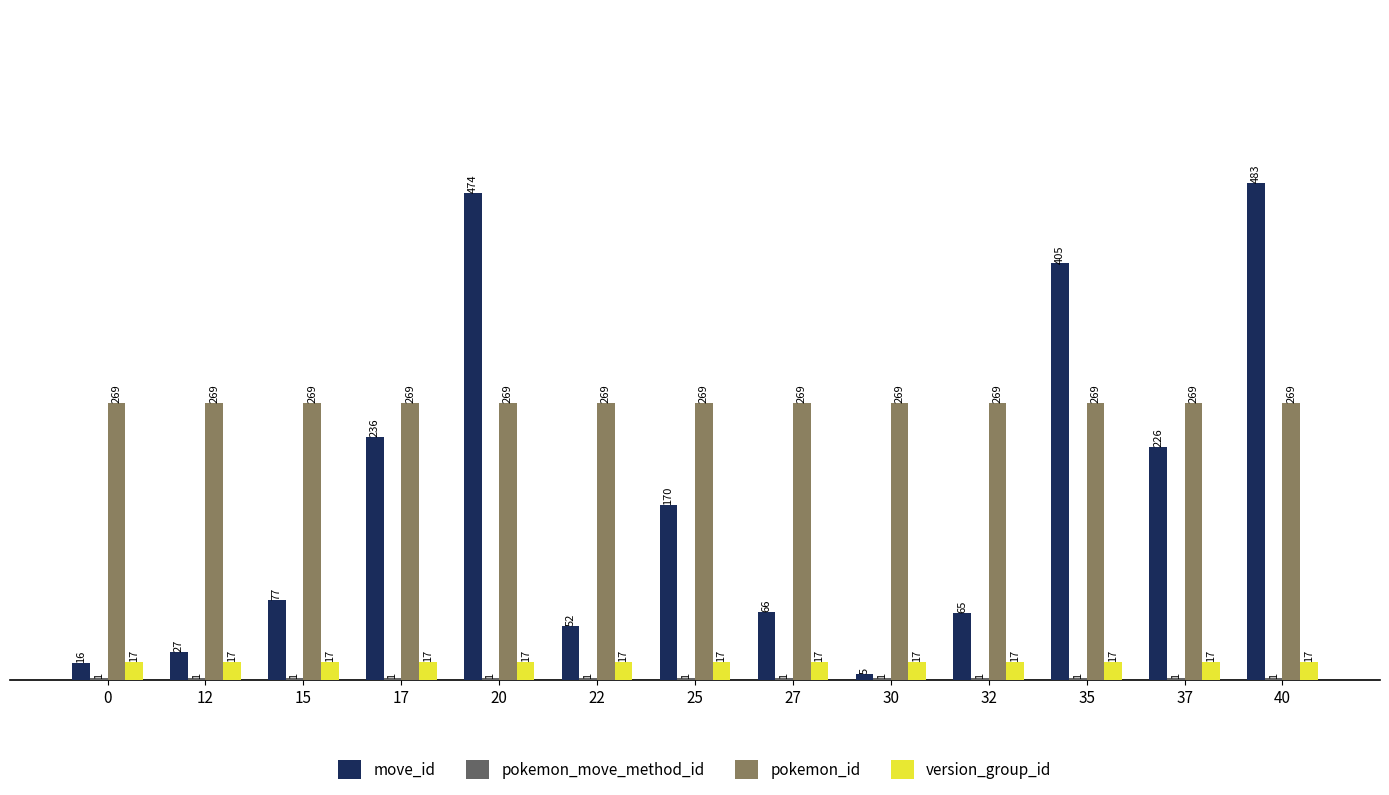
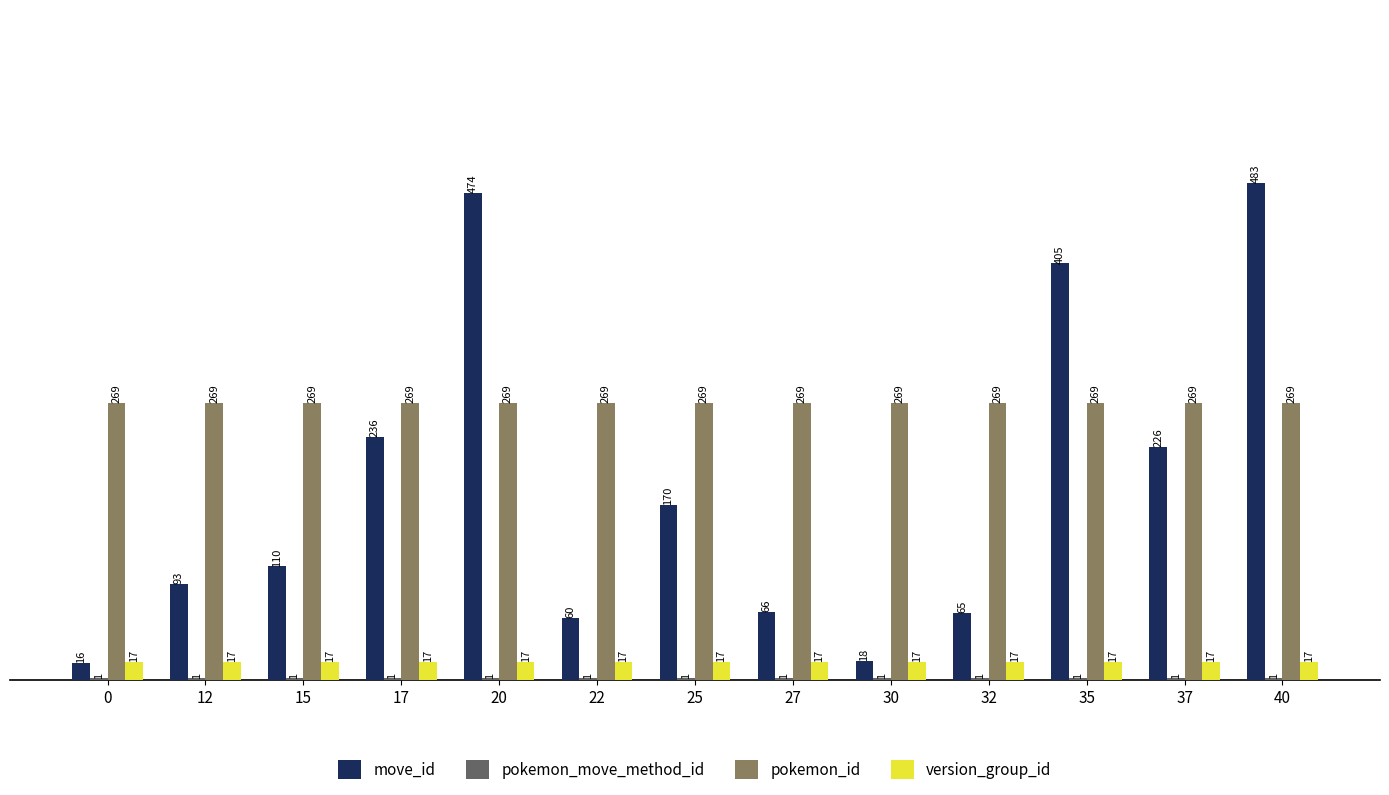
  {
    "move_id": {
      "0": 16,
-     "12": 27,
-     "15": 77,
+     "12": 93,
+     "15": 110,
      "17": 236,
      "20": 474,
-     "22": 52,
+     "22": 60,
      "25": 170,
      "27": 66,
-     "30": 5,
+     "30": 18,
      "32": 65,
      "35": 405,
      "37": 226,
      "40": 483
    },
    "version_group_id": {
      "0": 17,
      "12": 17,
      "15": 17,
      "17": 17,
      "20": 17,
      "22": 17,
      "25": 17,
      "27": 17,
      "30": 17,
      "32": 17,
      "35": 17,
      "37": 17,
      "40": 17
    }
  }
